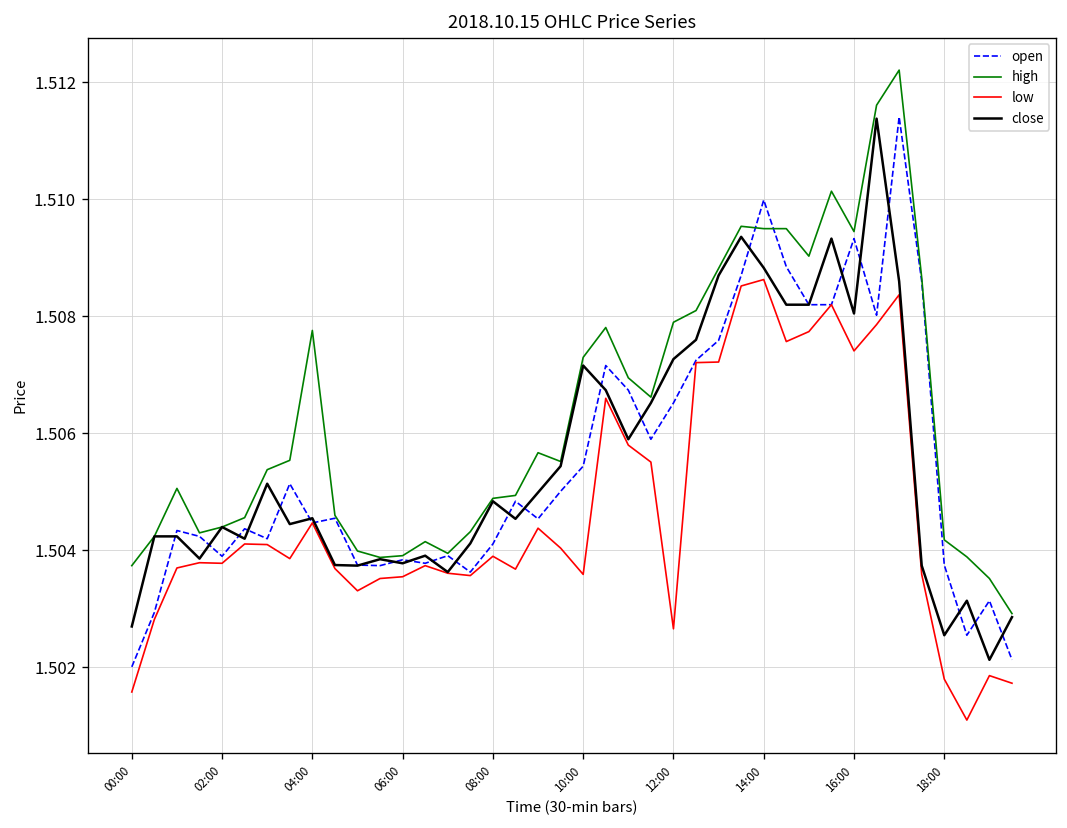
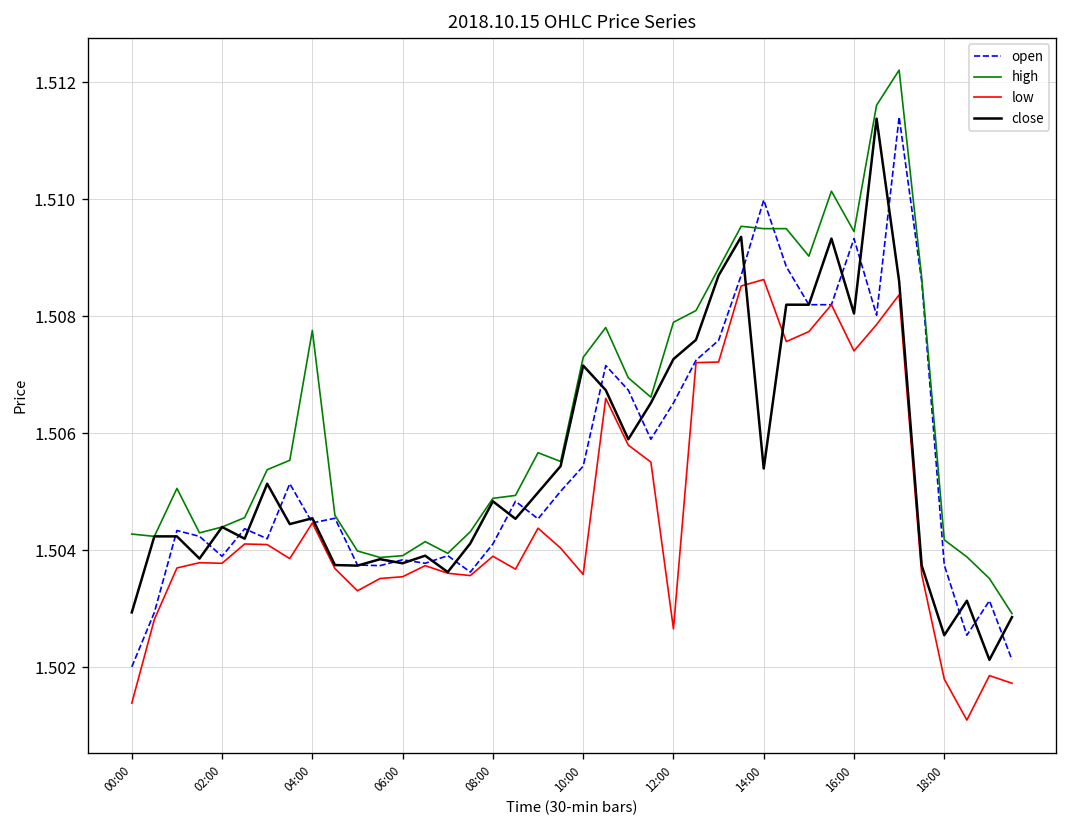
  {
    "open": {
      "00:00": 1.5020,
      "02:00": 1.5039,
      "06:00": 1.5038,
      "08:00": 1.5041,
      "10:00": 1.5054,
      "12:00": 1.5065,
      "14:00": 1.5100,
      "16:00": 1.5093,
      "18:00": 1.5038
    },
    "high": {
-     "00:00": 1.5037,
+     "00:00": 1.5043,
      "04:00": 1.5078,
      "06:00": 1.5039,
      "10:00": 1.5073,
      "12:00": 1.5079,
      "14:00": 1.5095,
      "16:00": 1.5095,
      "18:00": 1.5042
    },
    "low": {
-     "00:00": 1.5016,
+     "00:00": 1.5014,
      "02:00": 1.5038,
      "06:00": 1.5036,
      "08:00": 1.5039,
      "10:00": 1.5036,
      "12:00": 1.5027,
      "14:00": 1.5086,
      "16:00": 1.5074,
      "18:00": 1.5018
    },
    "close": {
-     "00:00": 1.5027,
+     "00:00": 1.5029,
      "04:00": 1.5046,
      "06:00": 1.5038,
      "10:00": 1.5072,
      "12:00": 1.5073,
-     "14:00": 1.5088,
+     "14:00": 1.5054,
      "16:00": 1.5081,
      "18:00": 1.5026
    }
  }
